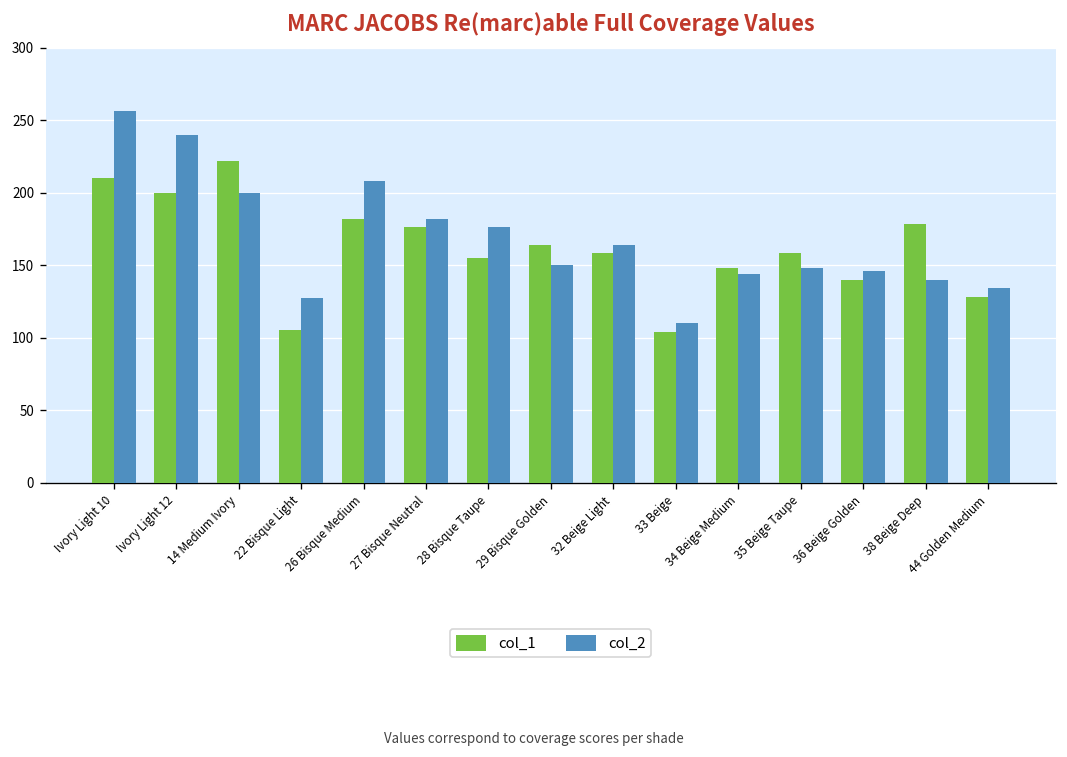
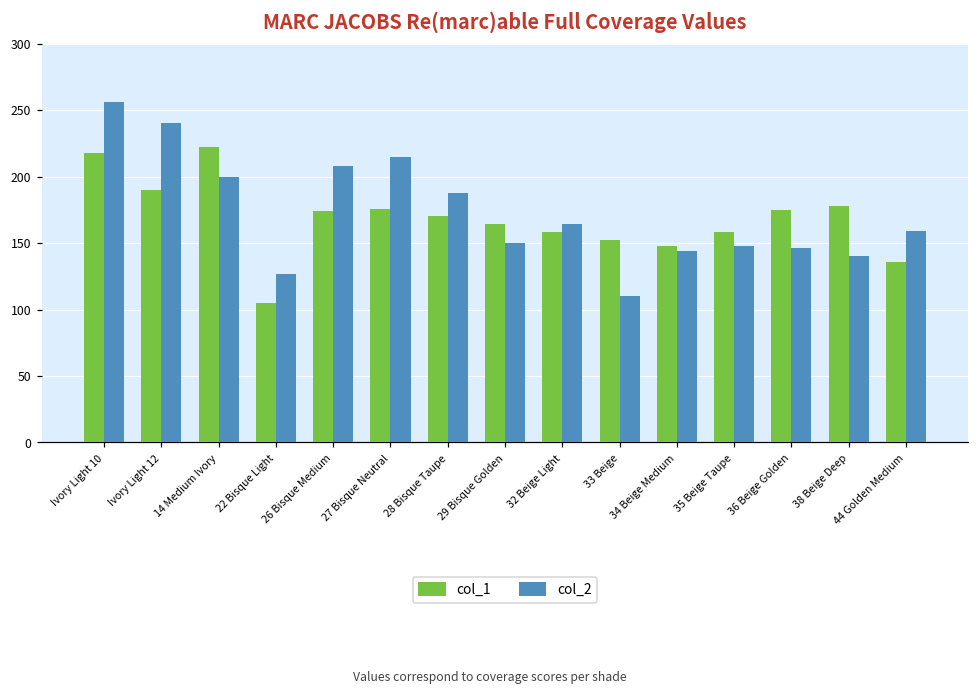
  {
    "col_1": {
-     "Ivory Light 10": 210,
-     "Ivory Light 12": 200,
+     "Ivory Light 10": 218,
+     "Ivory Light 12": 190,
      "14 Medium Ivory": 222,
      "22 Bisque Light": 105,
-     "26 Bisque Medium": 182,
+     "26 Bisque Medium": 174,
      "27 Bisque Neutral": 176,
-     "28 Bisque Taupe": 155,
+     "28 Bisque Taupe": 170,
      "29 Bisque Golden": 164,
      "32 Beige Light": 158,
-     "33 Beige": 104,
+     "33 Beige": 152,
      "34 Beige Medium": 148,
      "35 Beige Taupe": 158,
-     "36 Beige Golden": 140,
+     "36 Beige Golden": 175,
      "38 Beige Deep": 178,
-     "44 Golden Medium": 128
+     "44 Golden Medium": 136
    },
    "col_2": {
      "Ivory Light 10": 256,
      "Ivory Light 12": 240,
      "14 Medium Ivory": 200,
      "22 Bisque Light": 127,
      "26 Bisque Medium": 208,
-     "27 Bisque Neutral": 182,
-     "28 Bisque Taupe": 176,
+     "27 Bisque Neutral": 215,
+     "28 Bisque Taupe": 188,
      "29 Bisque Golden": 150,
      "32 Beige Light": 164,
      "33 Beige": 110,
      "34 Beige Medium": 144,
      "35 Beige Taupe": 148,
      "36 Beige Golden": 146,
      "38 Beige Deep": 140,
-     "44 Golden Medium": 134
+     "44 Golden Medium": 159
    }
  }
